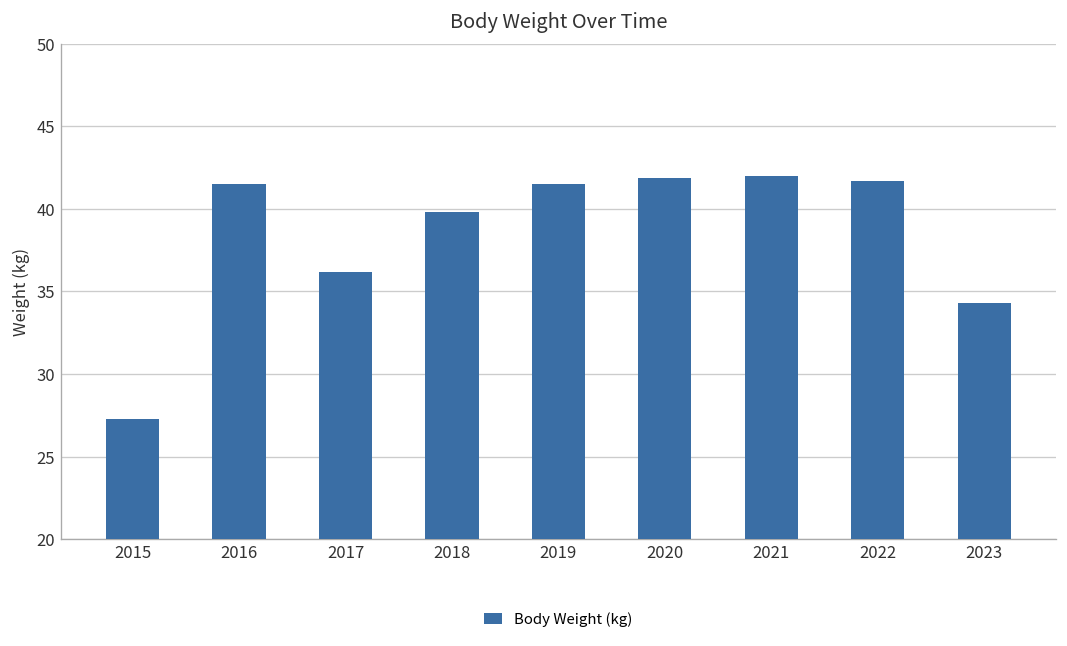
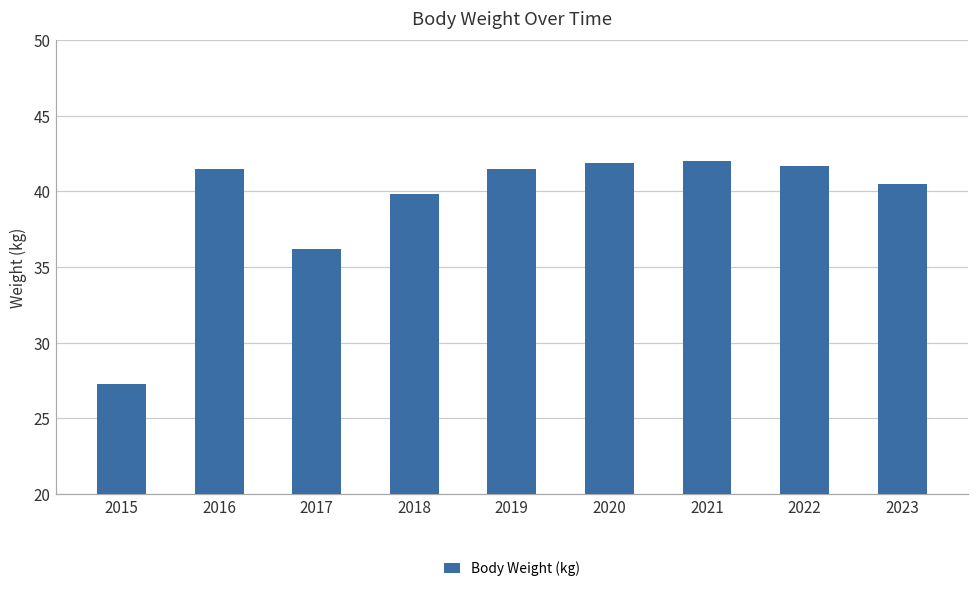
  {
    "2015": 27.3,
    "2016": 41.5,
    "2017": 36.2,
    "2018": 39.8,
    "2019": 41.5,
    "2020": 41.9,
    "2021": 42.0,
    "2022": 41.7,
-   "2023": 34.3
+   "2023": 40.5
  }
